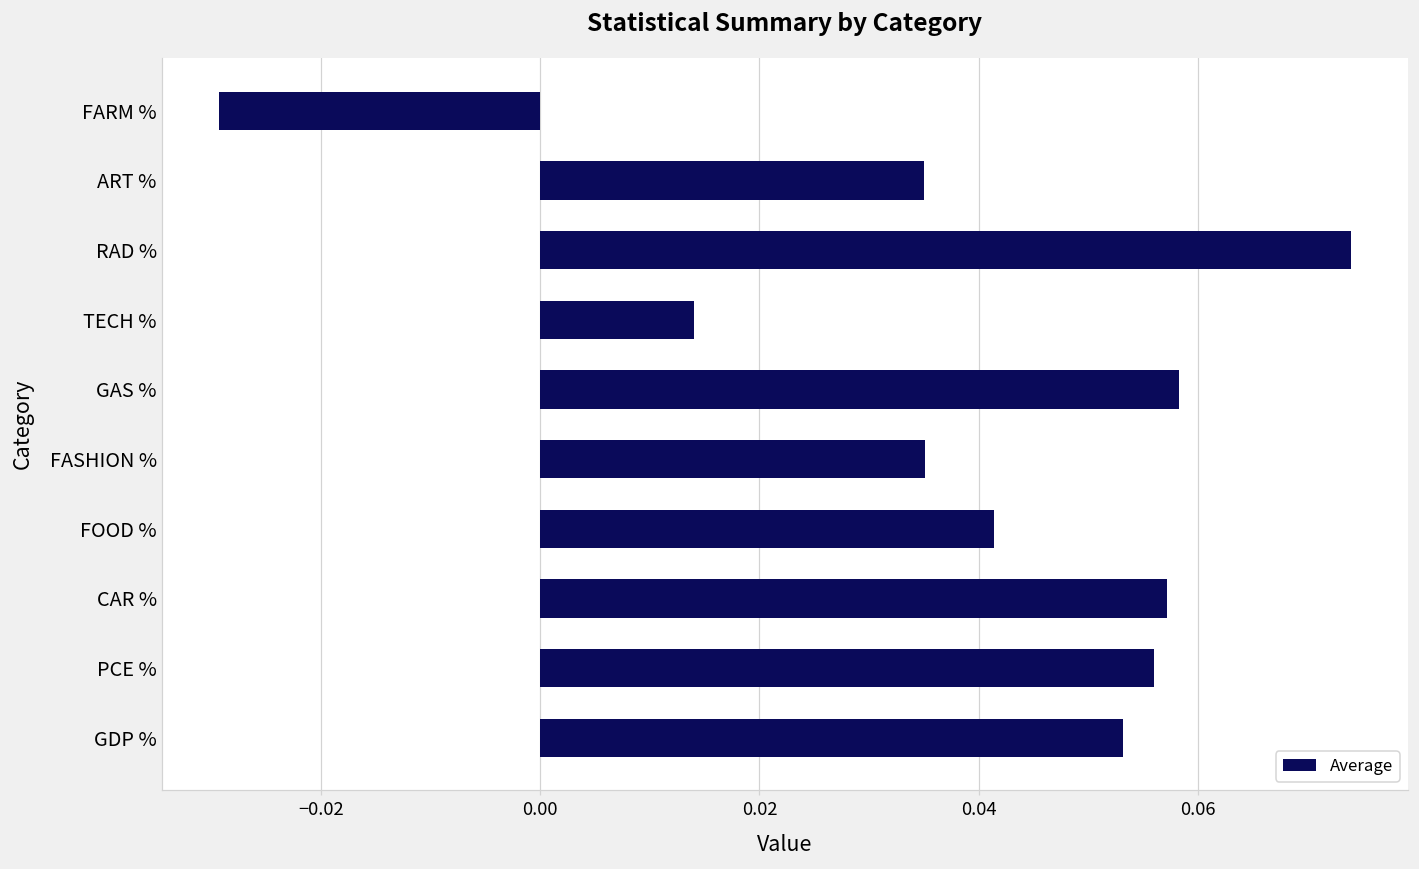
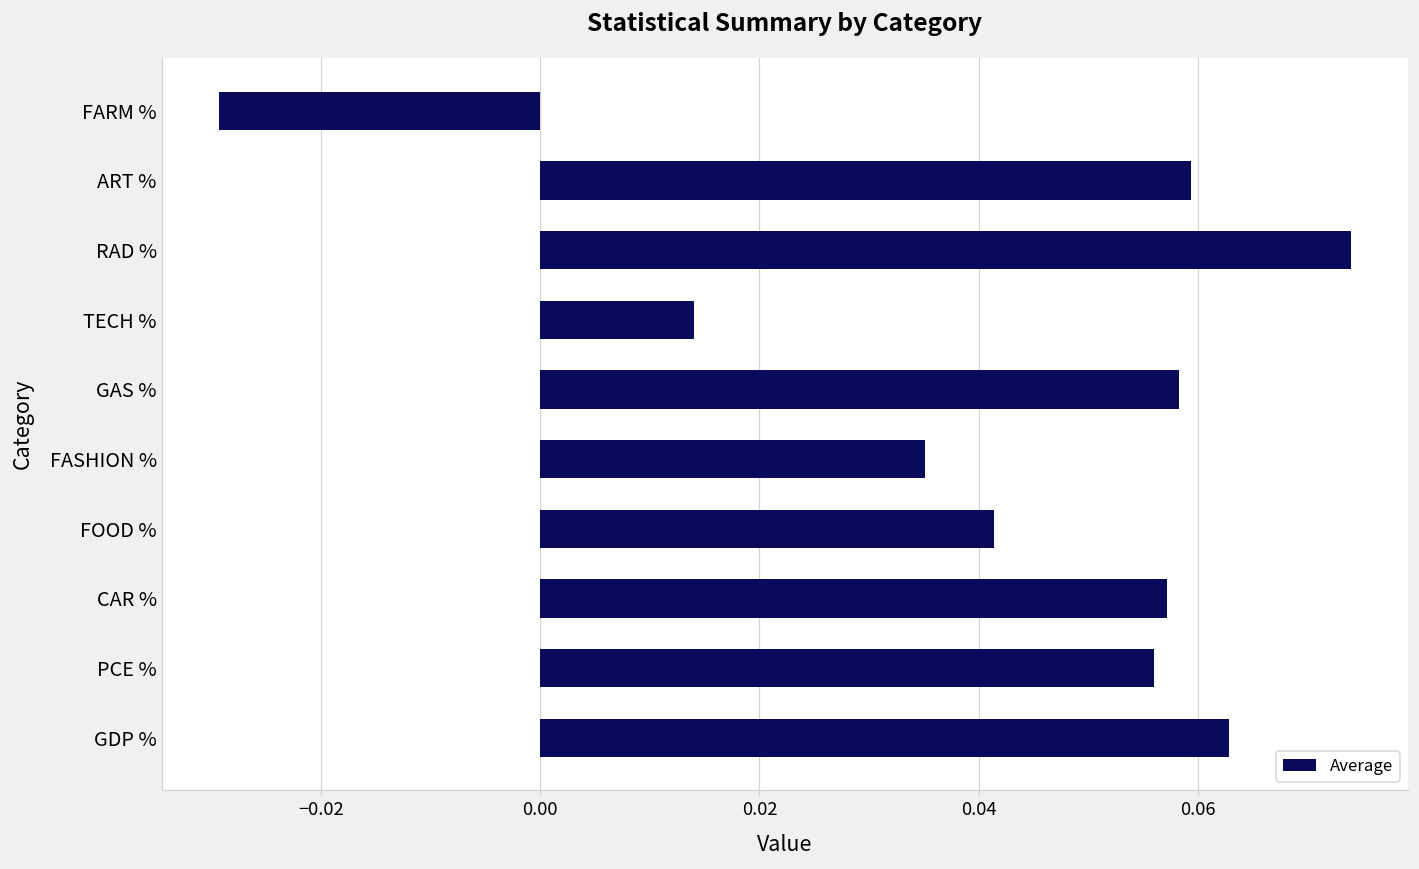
  {
    "FARM %": -0.029,
-   "ART %": 0.035,
+   "ART %": 0.059,
    "RAD %": 0.074,
    "TECH %": 0.014,
    "GAS %": 0.058,
    "FASHION %": 0.035,
    "FOOD %": 0.041,
    "CAR %": 0.057,
    "PCE %": 0.056,
-   "GDP %": 0.053
+   "GDP %": 0.063
  }
